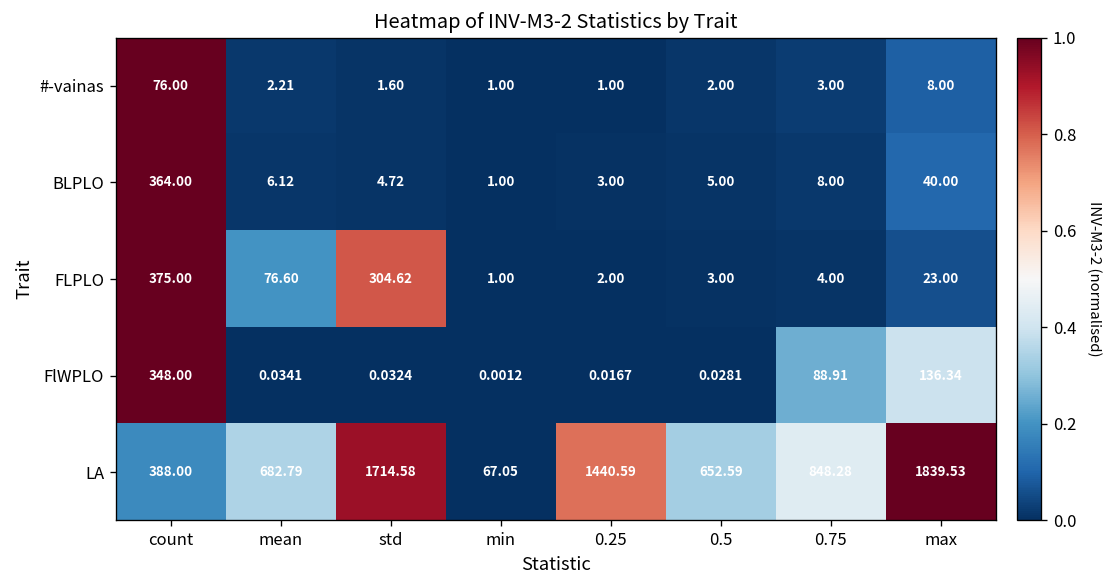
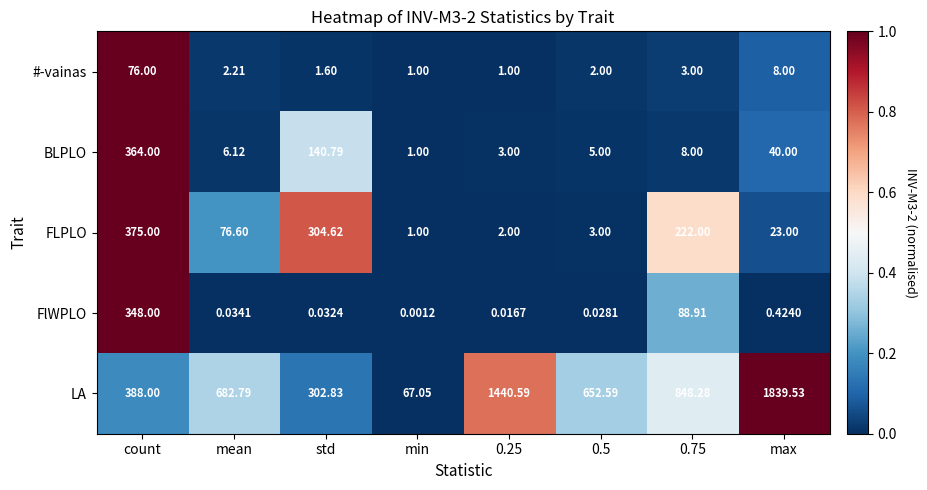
  {
    "#-vainas": {
      "count": 76.00,
      "mean": 2.21,
      "std": 1.60,
      "min": 1.00,
      "0.25": 1.00,
      "0.5": 2.00,
      "0.75": 3.00,
      "max": 8.00
    },
    "BLPLO": {
      "count": 364.00,
      "mean": 6.12,
-     "std": 4.72,
+     "std": 140.79,
      "min": 1.00,
      "0.25": 3.00,
      "0.5": 5.00,
      "0.75": 8.00,
      "max": 40.00
    },
    "FLPLO": {
      "count": 375.00,
      "mean": 76.60,
      "std": 304.62,
      "min": 1.00,
      "0.25": 2.00,
      "0.5": 3.00,
-     "0.75": 4.00,
+     "0.75": 222.00,
      "max": 23.00
    },
    "FlWPLO": {
      "count": 348.00,
      "mean": 0.0341,
      "std": 0.0324,
      "min": 0.0012,
      "0.25": 0.0167,
      "0.5": 0.0281,
      "0.75": 88.91,
-     "max": 136.34
+     "max": 0.4240
    },
    "LA": {
      "count": 388.00,
      "mean": 682.79,
-     "std": 1714.58,
+     "std": 302.83,
      "min": 67.05,
      "0.25": 1440.59,
      "0.5": 652.59,
      "max": 1839.53
    }
  }
